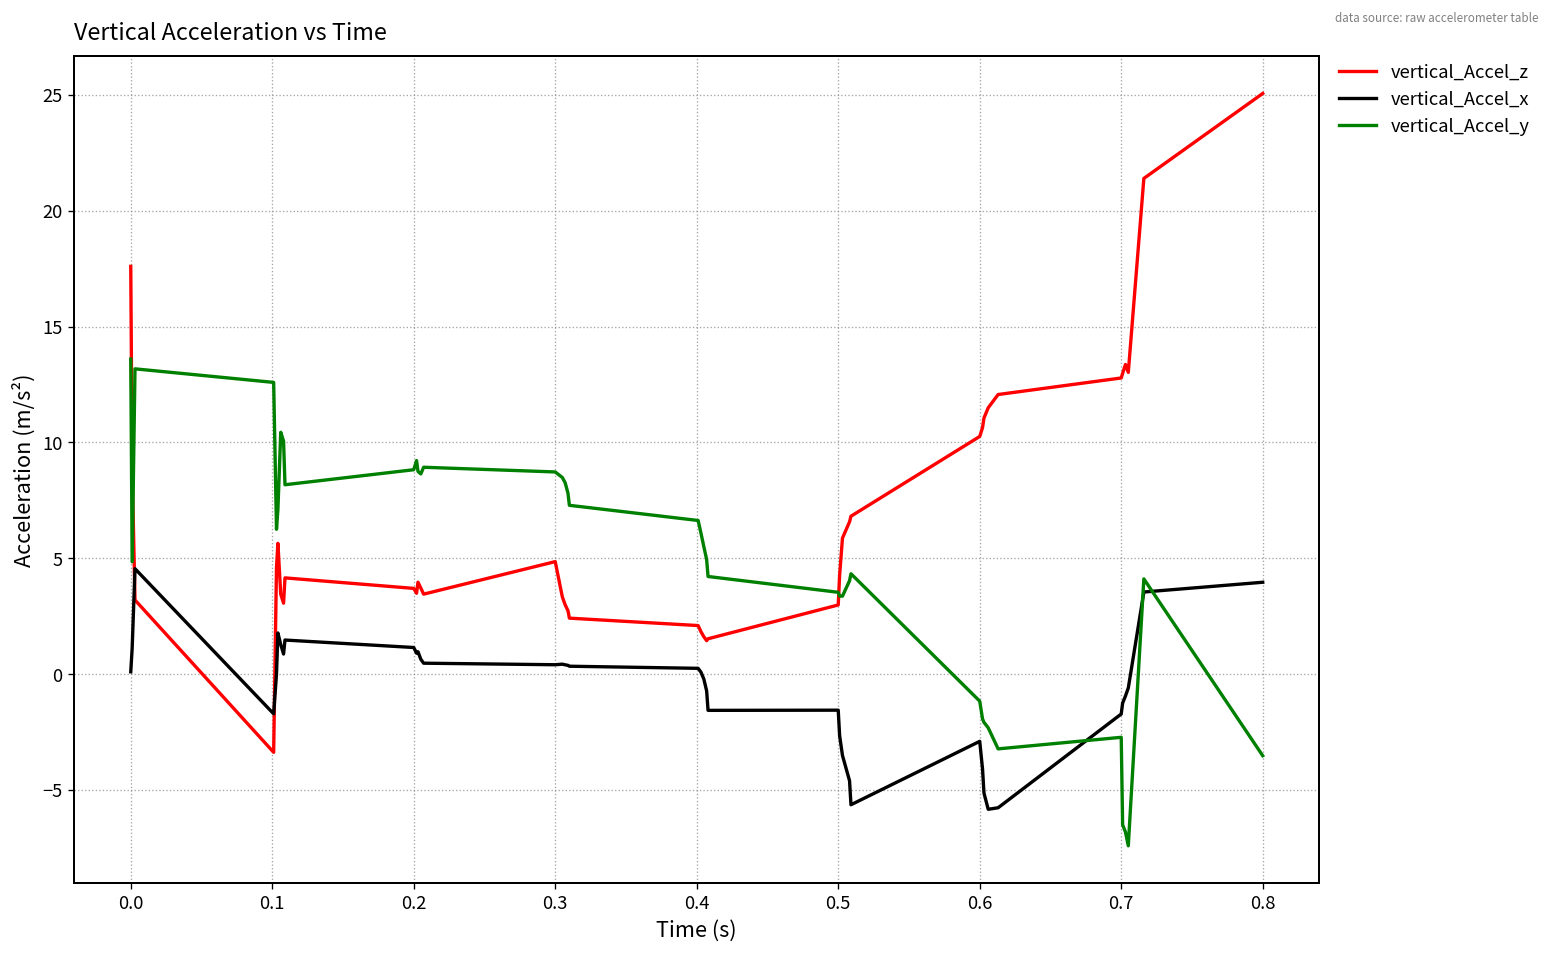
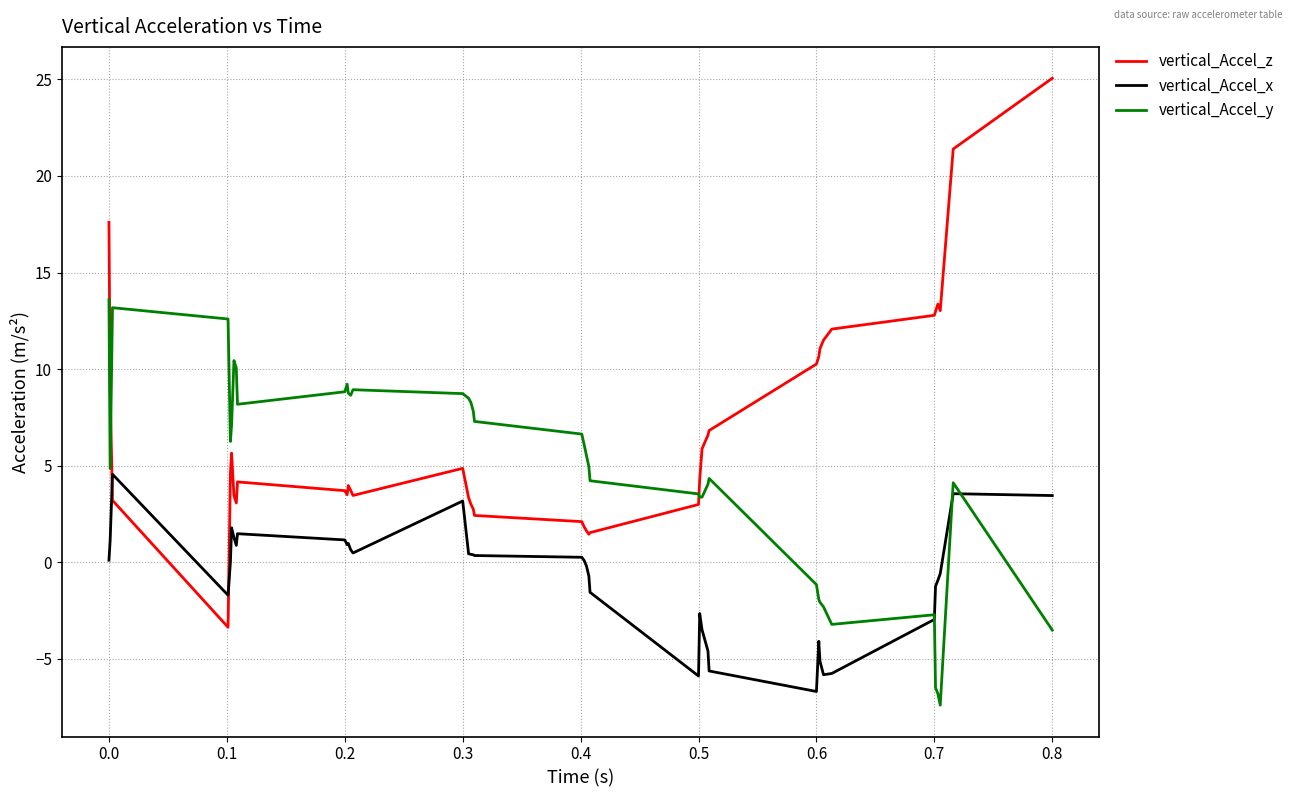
  {
    "vertical_Accel_z": {
      "0.0": 17.6,
      "0.2": 3.7,
      "0.3": 4.9,
      "0.5": 3.0,
      "0.6": 10.3,
      "0.7": 12.8,
      "0.8": 25.1
    },
    "vertical_Accel_x": {
      "0.0": 0.1,
      "0.2": 1.2,
-     "0.3": 0.4,
-     "0.5": -1.6,
-     "0.6": -2.9,
-     "0.7": -1.7,
-     "0.8": 4.0
+     "0.3": 3.2,
+     "0.5": -5.9,
+     "0.6": -6.7,
+     "0.7": -3.0,
+     "0.8": 3.4
    },
    "vertical_Accel_y": {
      "0.0": 13.6,
      "0.2": 8.8,
      "0.3": 8.7,
      "0.5": 3.5,
      "0.6": -1.2,
      "0.7": -2.7,
      "0.8": -3.5
    }
  }
